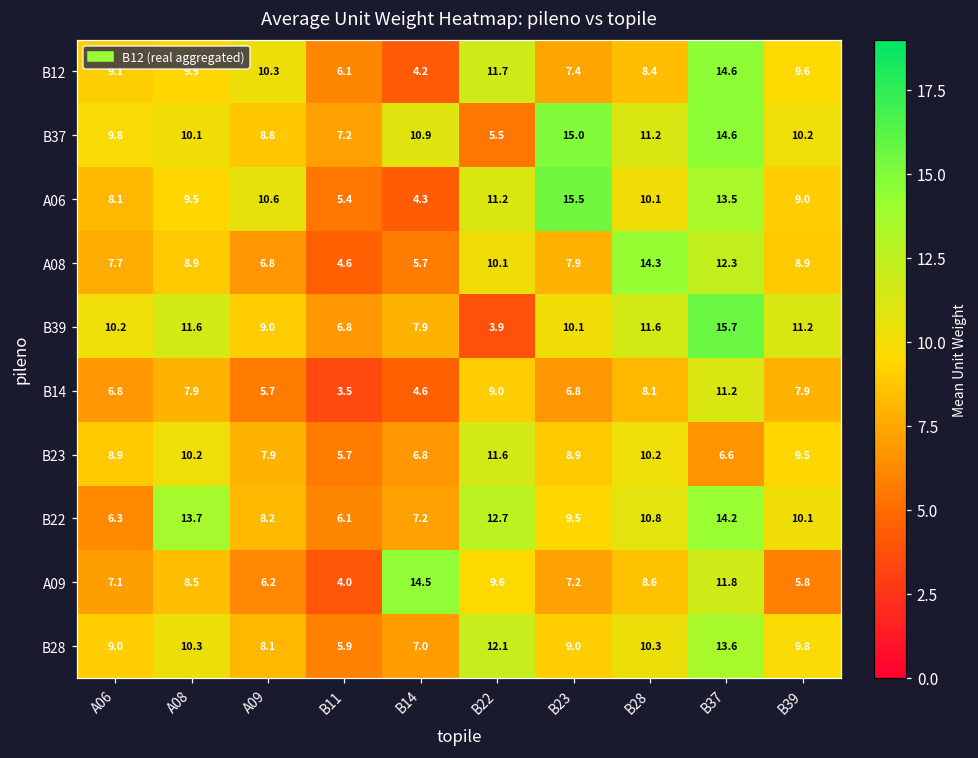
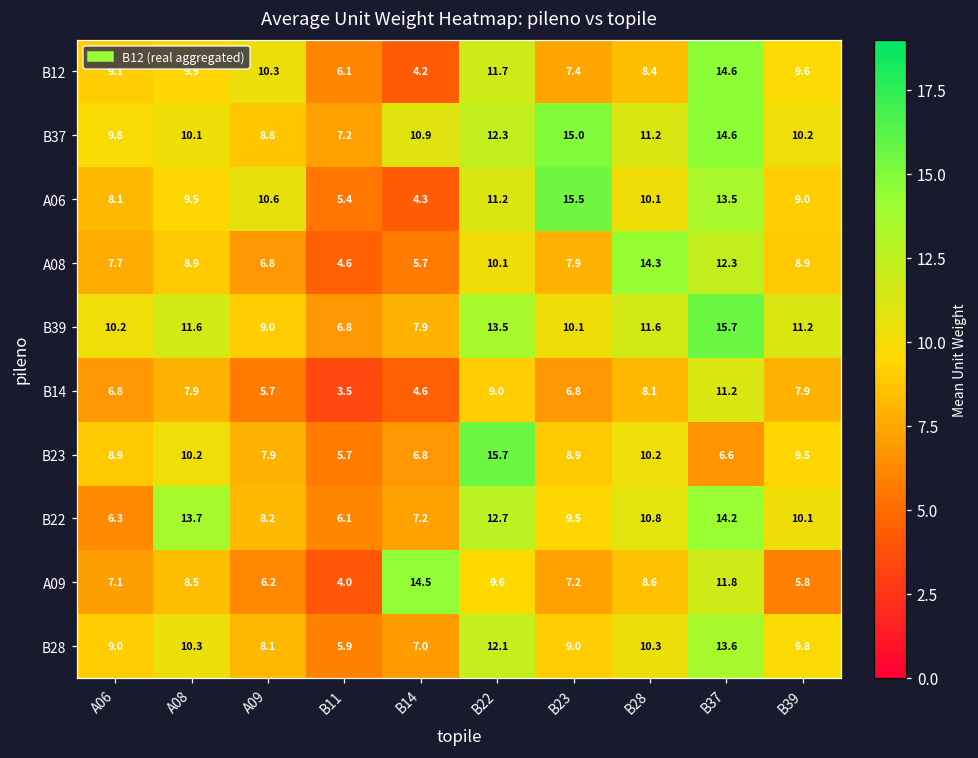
  {
    "B12": {
      "A09": 10.3,
      "B11": 6.1,
      "B14": 4.2,
      "B22": 11.7,
      "B23": 7.4,
      "B28": 8.4,
      "B37": 14.6,
      "B39": 9.6
    },
    "B37": {
      "A06": 9.8,
      "A08": 10.1,
      "A09": 8.8,
      "B11": 7.2,
      "B14": 10.9,
-     "B22": 5.5,
+     "B22": 12.3,
      "B23": 15.0,
      "B28": 11.2,
      "B37": 14.6,
      "B39": 10.2
    },
    "A06": {
      "A06": 8.1,
      "A08": 9.5,
      "A09": 10.6,
      "B11": 5.4,
      "B14": 4.3,
      "B22": 11.2,
      "B23": 15.5,
      "B28": 10.1,
      "B37": 13.5,
      "B39": 9.0
    },
    "A08": {
      "A06": 7.7,
      "A08": 8.9,
      "A09": 6.8,
      "B11": 4.6,
      "B14": 5.7,
      "B22": 10.1,
      "B23": 7.9,
      "B28": 14.3,
      "B37": 12.3,
      "B39": 8.9
    },
    "B39": {
      "A06": 10.2,
      "A08": 11.6,
      "A09": 9.0,
      "B11": 6.8,
      "B14": 7.9,
-     "B22": 3.9,
+     "B22": 13.5,
      "B23": 10.1,
      "B28": 11.6,
      "B37": 15.7,
      "B39": 11.2
    },
    "B14": {
      "A06": 6.8,
      "A08": 7.9,
      "A09": 5.7,
      "B11": 3.5,
      "B14": 4.6,
      "B22": 9.0,
      "B23": 6.8,
      "B28": 8.1,
      "B37": 11.2,
      "B39": 7.9
    },
    "B23": {
      "A06": 8.9,
      "A08": 10.2,
      "A09": 7.9,
      "B11": 5.7,
      "B14": 6.8,
-     "B22": 11.6,
+     "B22": 15.7,
      "B23": 8.9,
      "B28": 10.2,
      "B37": 6.6,
      "B39": 9.5
    },
    "B22": {
      "A06": 6.3,
      "A08": 13.7,
      "A09": 8.2,
      "B11": 6.1,
      "B14": 7.2,
      "B22": 12.7,
      "B23": 9.5,
      "B28": 10.8,
      "B37": 14.2,
      "B39": 10.1
    },
    "A09": {
      "A06": 7.1,
      "A08": 8.5,
      "A09": 6.2,
      "B11": 4.0,
      "B14": 14.5,
      "B22": 9.6,
      "B23": 7.2,
      "B28": 8.6,
      "B37": 11.8,
      "B39": 5.8
    },
    "B28": {
      "A06": 9.0,
      "A08": 10.3,
      "A09": 8.1,
      "B11": 5.9,
      "B14": 7.0,
      "B22": 12.1,
      "B23": 9.0,
      "B28": 10.3,
      "B37": 13.6,
      "B39": 9.8
    }
  }
